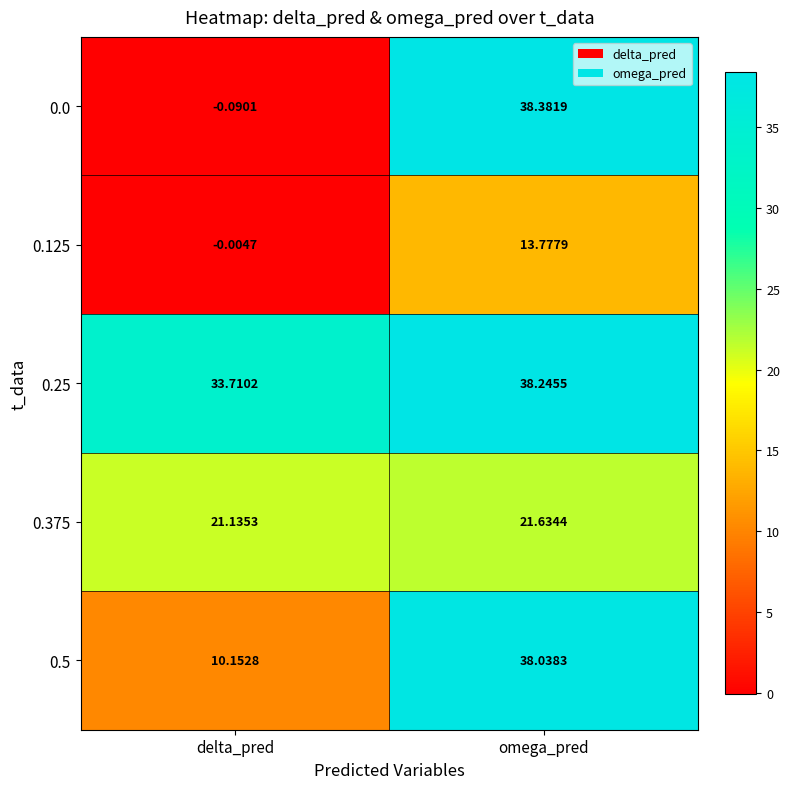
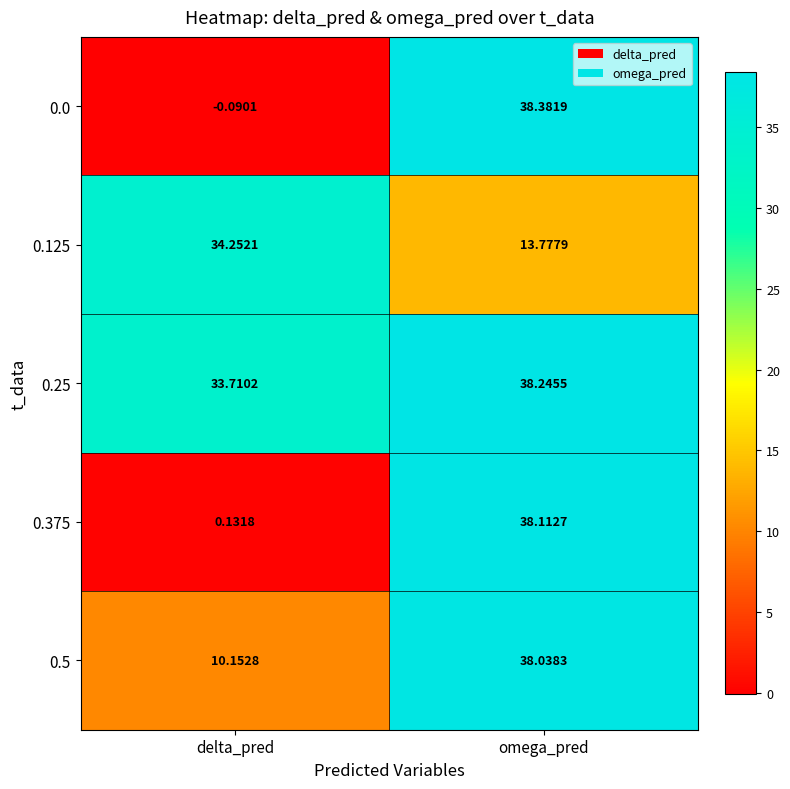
  {
    "0.0": {
      "delta_pred": -0.0901,
      "omega_pred": 38.3819
    },
    "0.125": {
-     "delta_pred": -0.0047,
+     "delta_pred": 34.2521,
      "omega_pred": 13.7779
    },
    "0.25": {
      "delta_pred": 33.7102,
      "omega_pred": 38.2455
    },
    "0.375": {
-     "delta_pred": 21.1353,
-     "omega_pred": 21.6344
+     "delta_pred": 0.1318,
+     "omega_pred": 38.1127
    },
    "0.5": {
      "delta_pred": 10.1528,
      "omega_pred": 38.0383
    }
  }
